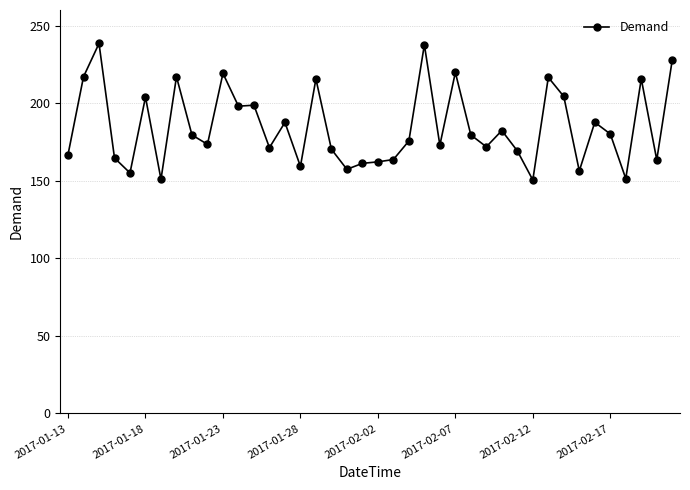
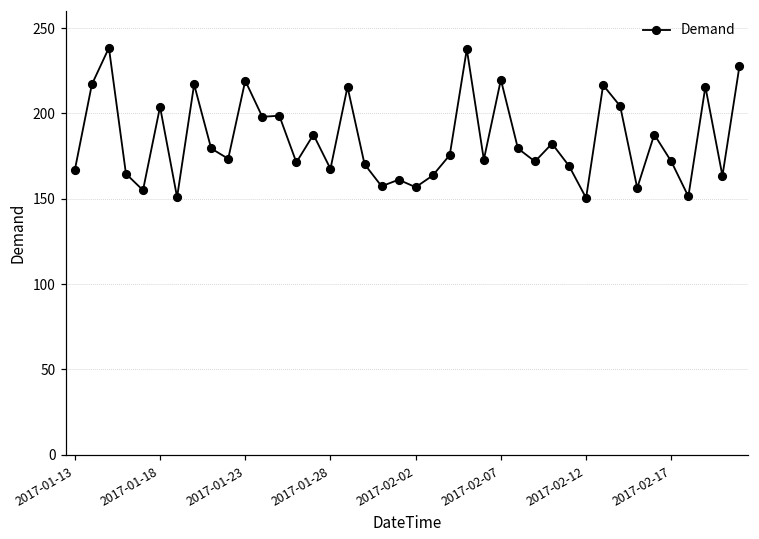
  {
    "2017-01-13": 167,
    "2017-01-18": 204,
    "2017-01-23": 219,
-   "2017-01-28": 159,
-   "2017-02-02": 162,
+   "2017-01-28": 168,
+   "2017-02-02": 157,
    "2017-02-07": 220,
    "2017-02-12": 150,
-   "2017-02-17": 180
+   "2017-02-17": 172
  }
